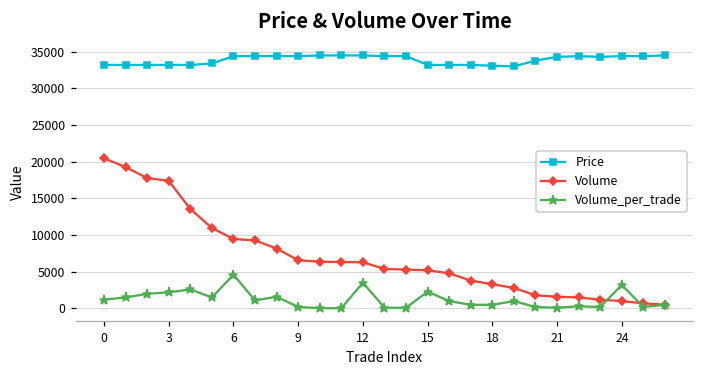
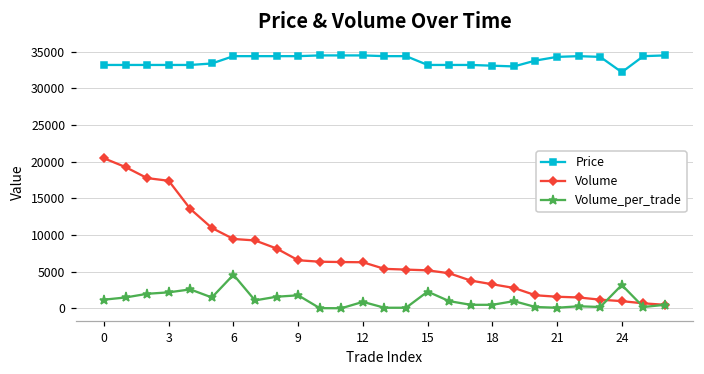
  {
    "Price": {
      "0": 33000,
      "3": 33000,
      "6": 34000,
      "9": 34000,
      "12": 35000,
      "15": 33000,
      "18": 33000,
      "21": 34000,
-     "24": 34000
+     "24": 32000
    },
    "Volume": {
      "0": 20000,
      "3": 17000,
      "6": 9000,
      "9": 7000,
      "12": 6000,
      "15": 5000,
      "18": 3000,
      "21": 2000,
      "24": 1000
    },
    "Volume_per_trade": {
      "0": 1000,
      "3": 2000,
      "6": 5000,
-     "9": 0,
-     "12": 4000,
+     "9": 2000,
+     "12": 1000,
      "15": 2000,
      "18": 1000,
      "21": 0,
      "24": 3000
    }
  }
